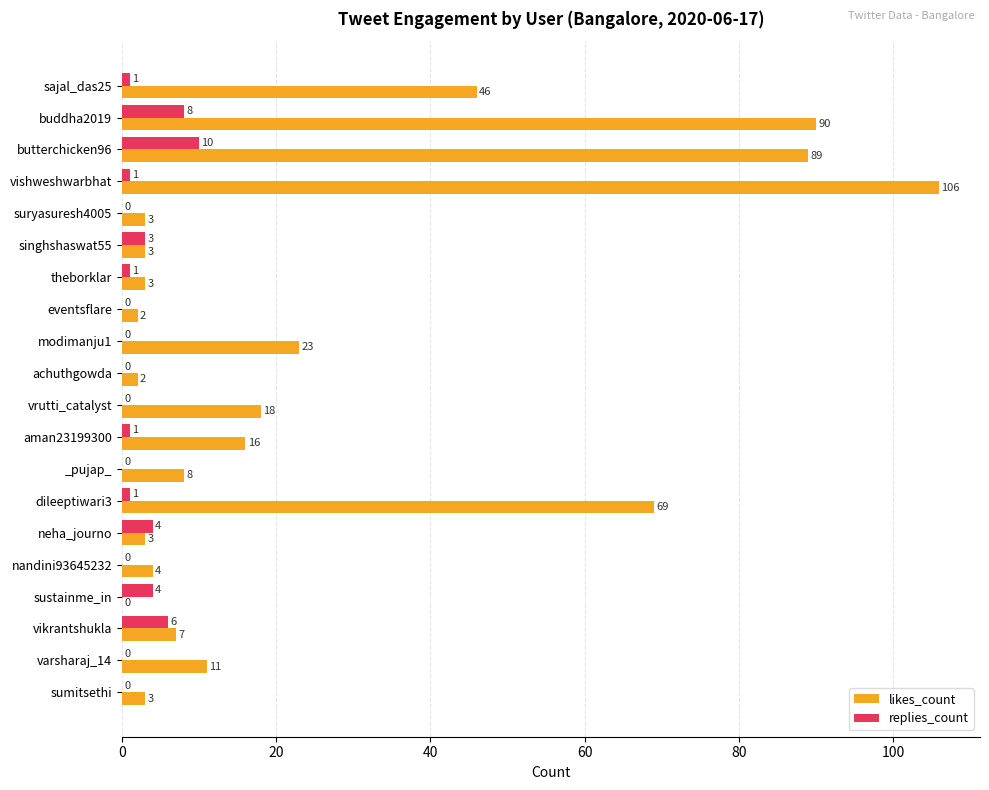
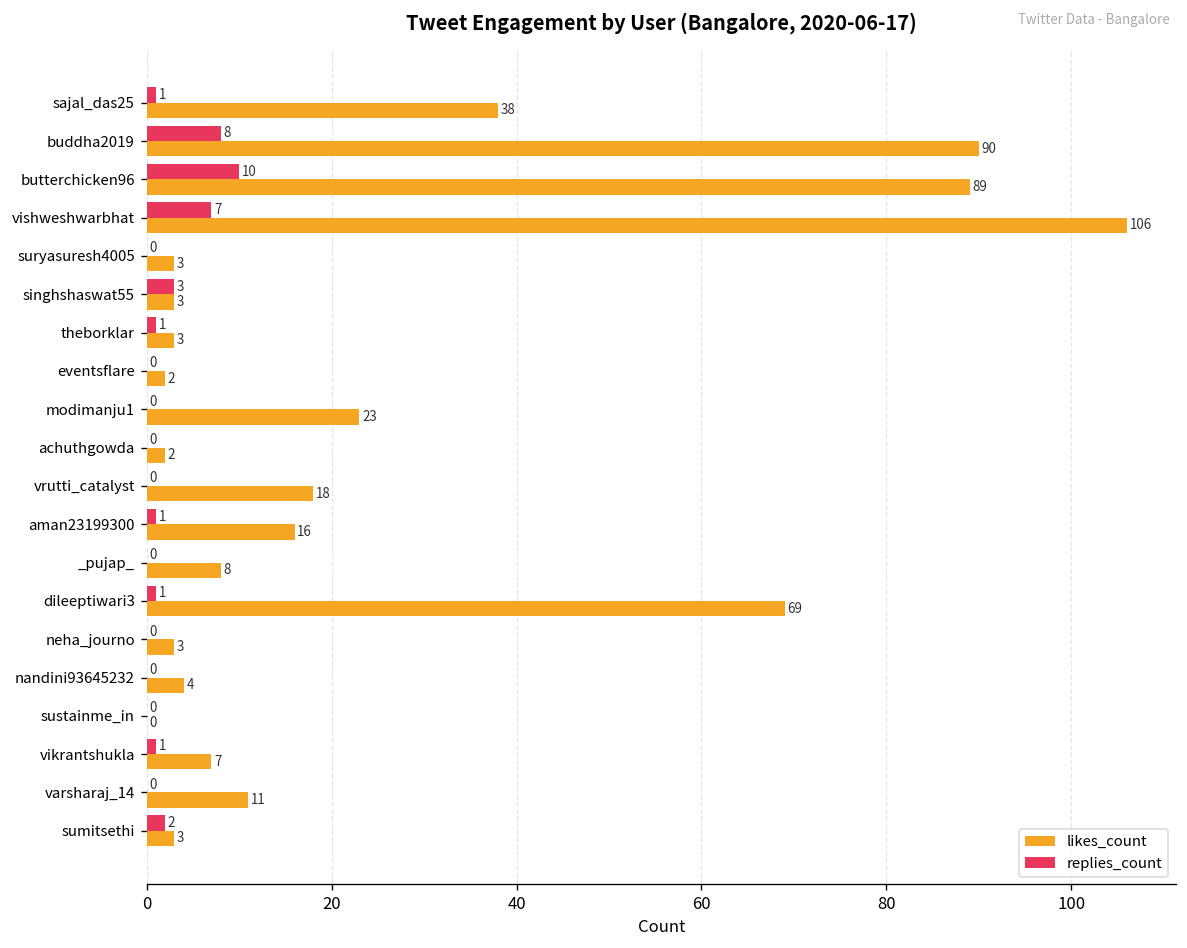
  {
    "likes_count": {
-     "sajal_das25": 46,
+     "sajal_das25": 38,
      "buddha2019": 90,
      "butterchicken96": 89,
      "vishweshwarbhat": 106,
      "suryasuresh4005": 3,
      "singhshaswat55": 3,
      "theborklar": 3,
      "eventsflare": 2,
      "modimanju1": 23,
      "achuthgowda": 2,
      "vrutti_catalyst": 18,
      "aman23199300": 16,
      "_pujap_": 8,
      "dileeptiwari3": 69,
      "neha_journo": 3,
      "nandini93645232": 4,
      "sustainme_in": 0,
      "vikrantshukla": 7,
      "varsharaj_14": 11,
      "sumitsethi": 3
    },
    "replies_count": {
      "sajal_das25": 1,
      "buddha2019": 8,
      "butterchicken96": 10,
-     "vishweshwarbhat": 1,
+     "vishweshwarbhat": 7,
      "suryasuresh4005": 0,
      "singhshaswat55": 3,
      "theborklar": 1,
      "eventsflare": 0,
      "modimanju1": 0,
      "achuthgowda": 0,
      "vrutti_catalyst": 0,
      "aman23199300": 1,
      "_pujap_": 0,
      "dileeptiwari3": 1,
-     "neha_journo": 4,
+     "neha_journo": 0,
      "nandini93645232": 0,
-     "sustainme_in": 4,
-     "vikrantshukla": 6,
+     "sustainme_in": 0,
+     "vikrantshukla": 1,
      "varsharaj_14": 0,
-     "sumitsethi": 0
+     "sumitsethi": 2
    }
  }
